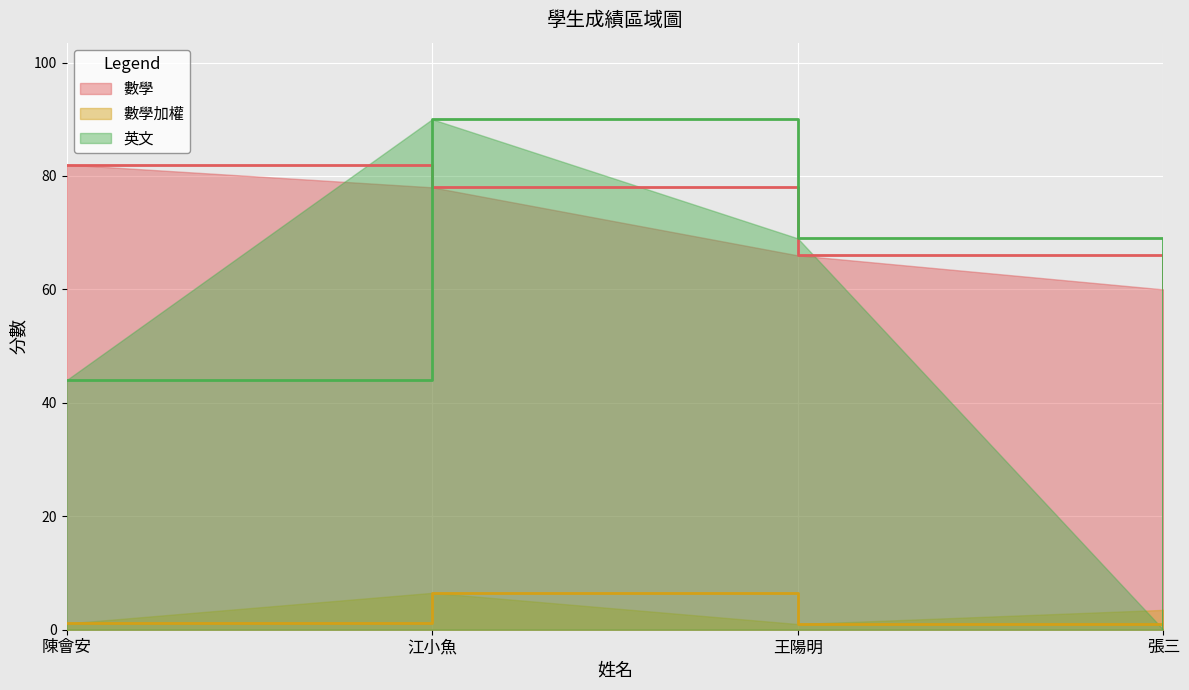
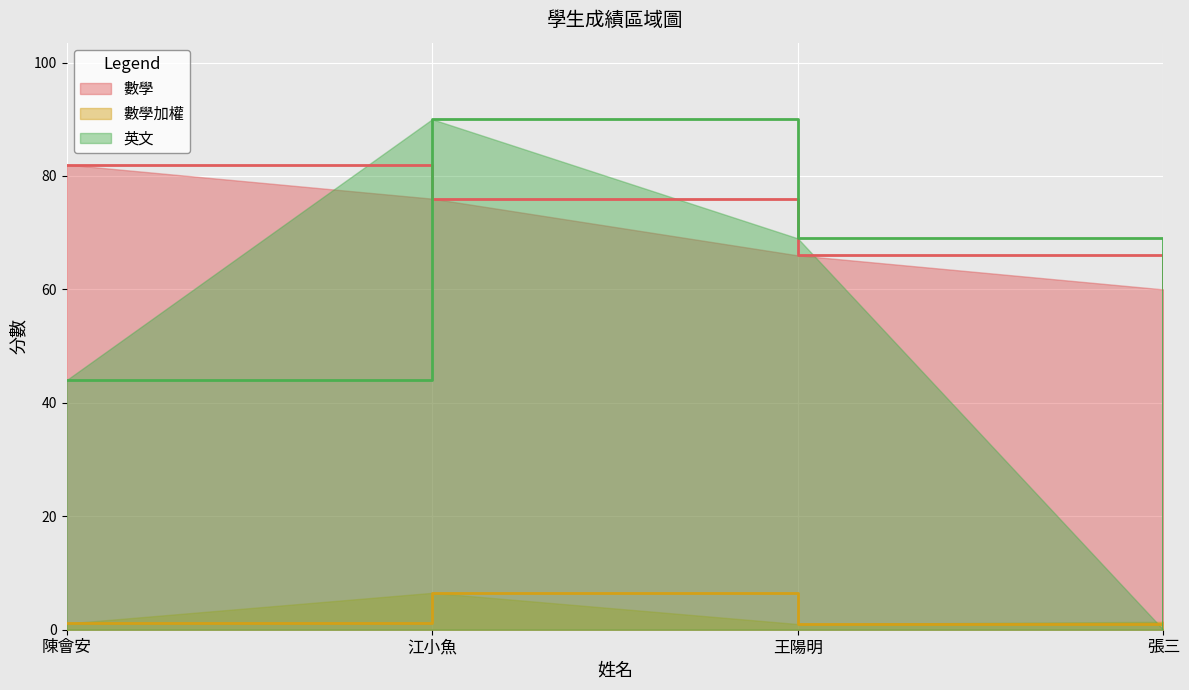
  {
    "數學": {
      "陳會安": 82,
-     "江小魚": 78,
+     "江小魚": 76,
      "王陽明": 66,
      "張三": 60
    },
    "數學加權": {
      "陳會安": 1,
      "江小魚": 7,
      "王陽明": 1,
-     "張三": 4
+     "張三": 1
    },
    "英文": {
      "陳會安": 44,
      "江小魚": 90,
      "王陽明": 69,
      "張三": 0
    }
  }
